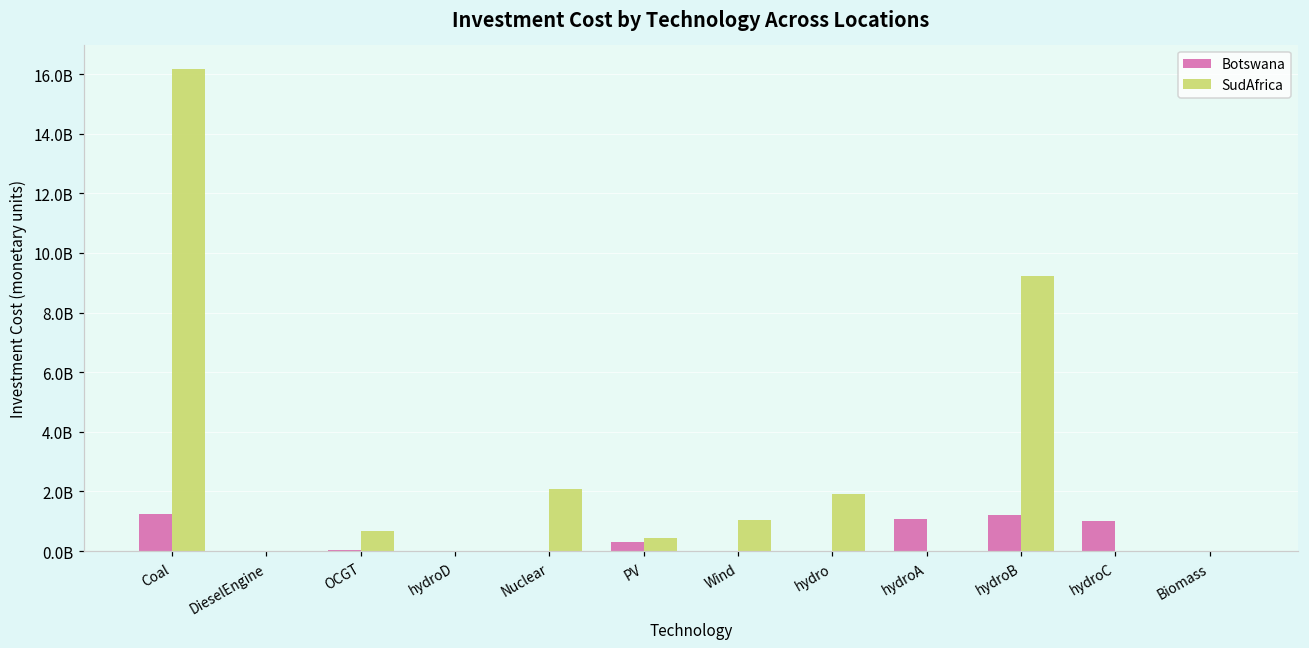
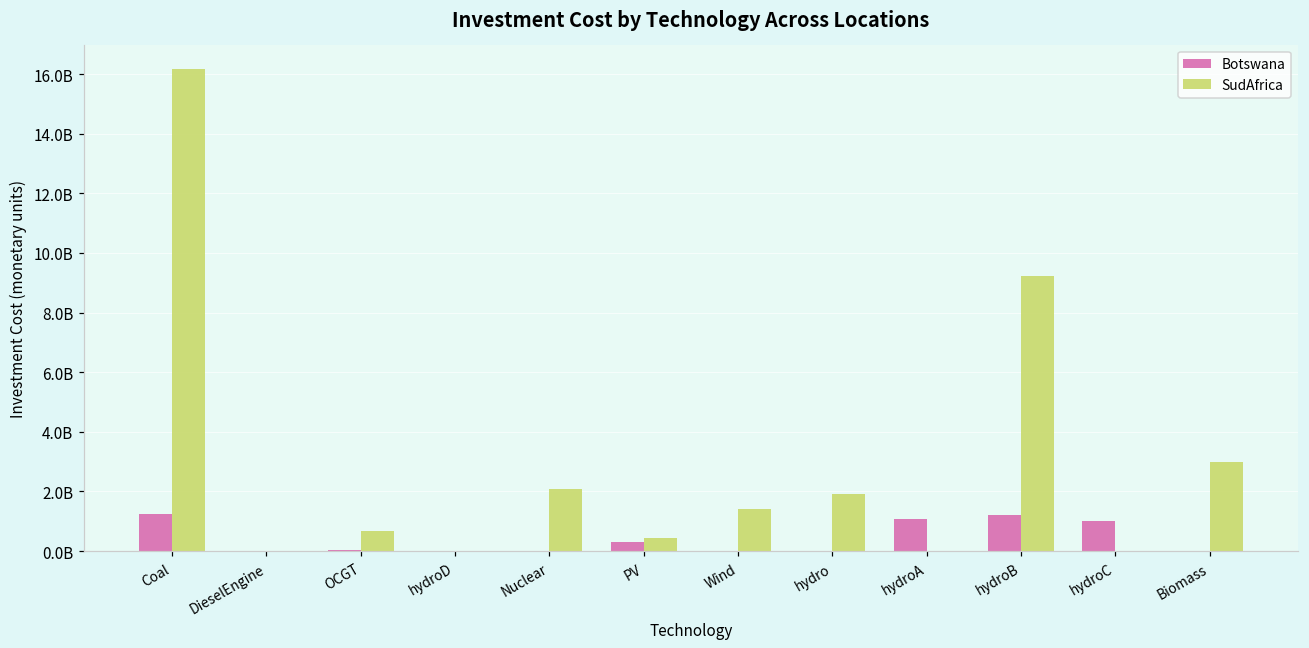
  {
    "Botswana": {
      "Coal": 1200000000,
      "hydroD": 0,
      "Nuclear": 0,
      "PV": 300000000,
      "Wind": 0,
      "hydro": 0,
      "hydroA": 1100000000,
      "hydroB": 1200000000,
      "hydroC": 1000000000,
      "Biomass": 0
    },
    "SudAfrica": {
      "Coal": 16200000000,
      "DieselEngine": 0,
      "OCGT": 700000000,
      "hydroD": 0,
      "Nuclear": 2100000000,
      "PV": 400000000,
-     "Wind": 1000000000,
+     "Wind": 1400000000,
      "hydro": 1900000000,
      "hydroA": 0,
      "hydroB": 9200000000,
      "hydroC": 0,
-     "Biomass": 0
+     "Biomass": 3000000000
    }
  }
